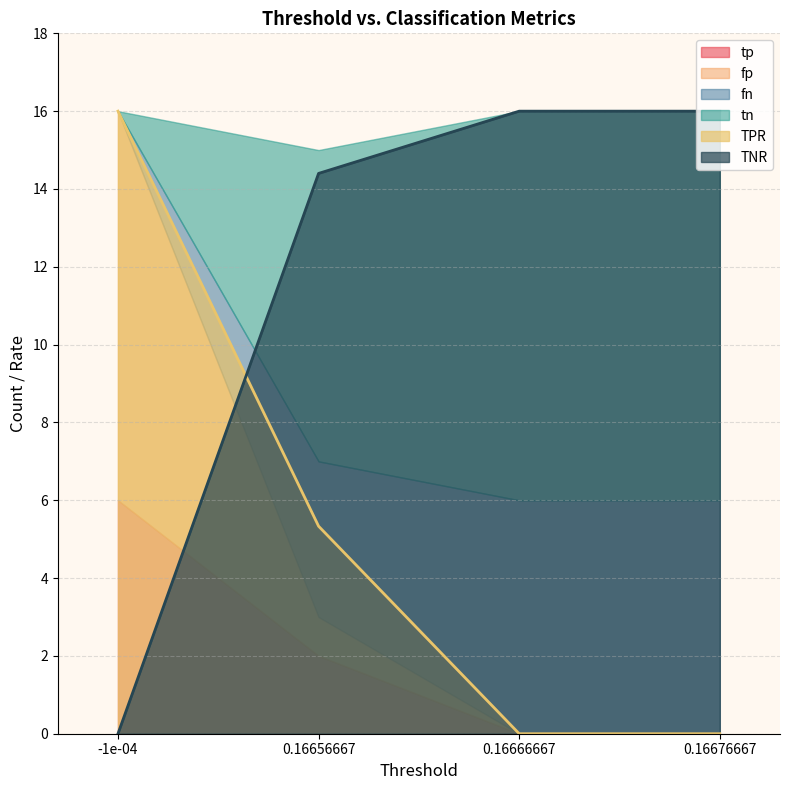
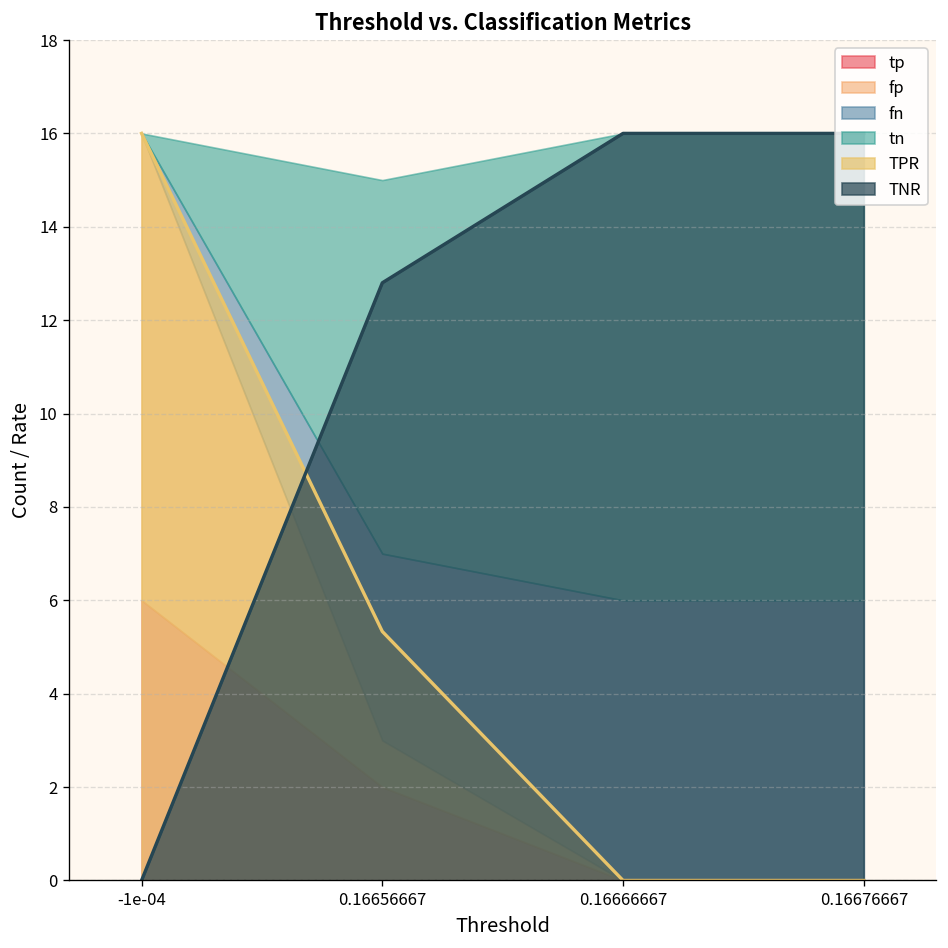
  {
    "tp": {
      "-1e-04": 6.0,
      "0.16656667": 2.0
    },
    "TNR": {
      "-1e-04": 0.0,
-     "0.16656667": 14.4
+     "0.16656667": 12.8
    }
  }
